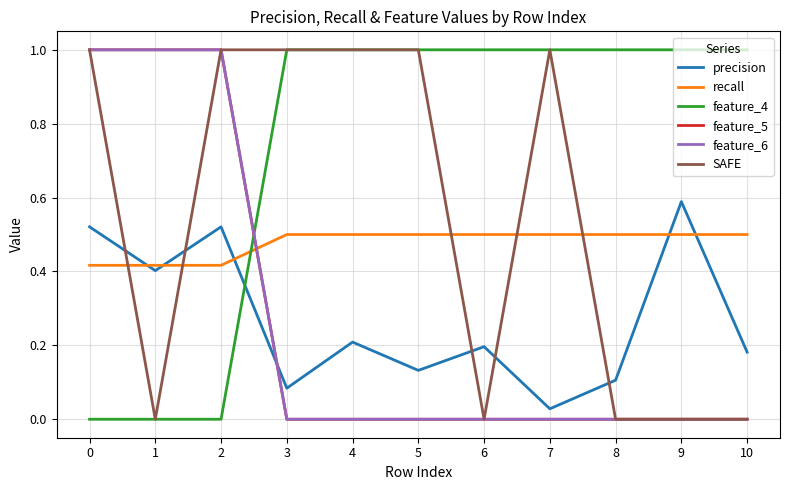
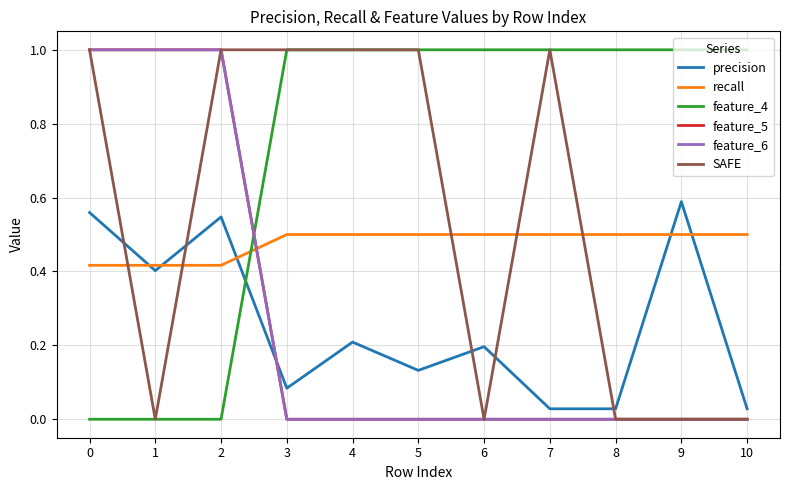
  {
    "precision": {
-     "0": 0.52,
+     "0": 0.56,
      "1": 0.40,
-     "2": 0.52,
+     "2": 0.55,
      "3": 0.08,
      "4": 0.21,
      "5": 0.13,
      "6": 0.20,
      "7": 0.03,
-     "8": 0.11,
+     "8": 0.03,
      "9": 0.59,
-     "10": 0.18
+     "10": 0.03
    },
    "recall": {
      "0": 0.42,
      "1": 0.42,
      "2": 0.42,
      "3": 0.50,
      "4": 0.50,
      "5": 0.50,
      "6": 0.50,
      "7": 0.50,
      "8": 0.50,
      "9": 0.50,
      "10": 0.50
    },
    "feature_4": {
      "0": 0.00,
      "2": 0.00,
      "6": 1.00,
      "8": 1.00
    },
    "feature_6": {
      "1": 1.00,
      "3": 0.00,
      "4": 0.00,
      "5": 0.00,
      "7": 0.00
    }
  }
